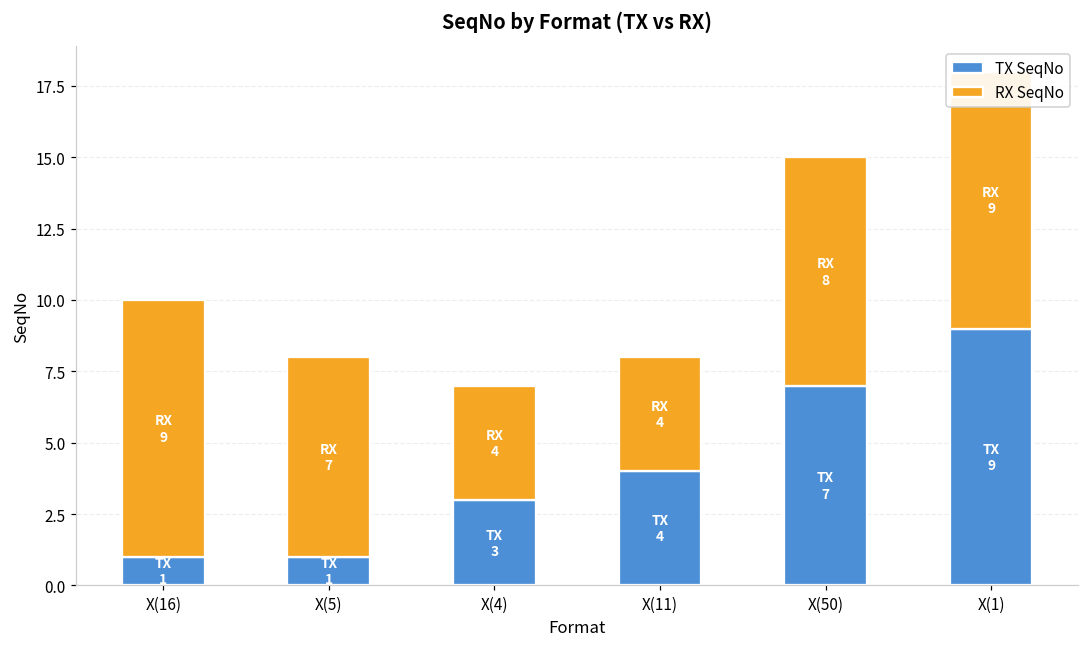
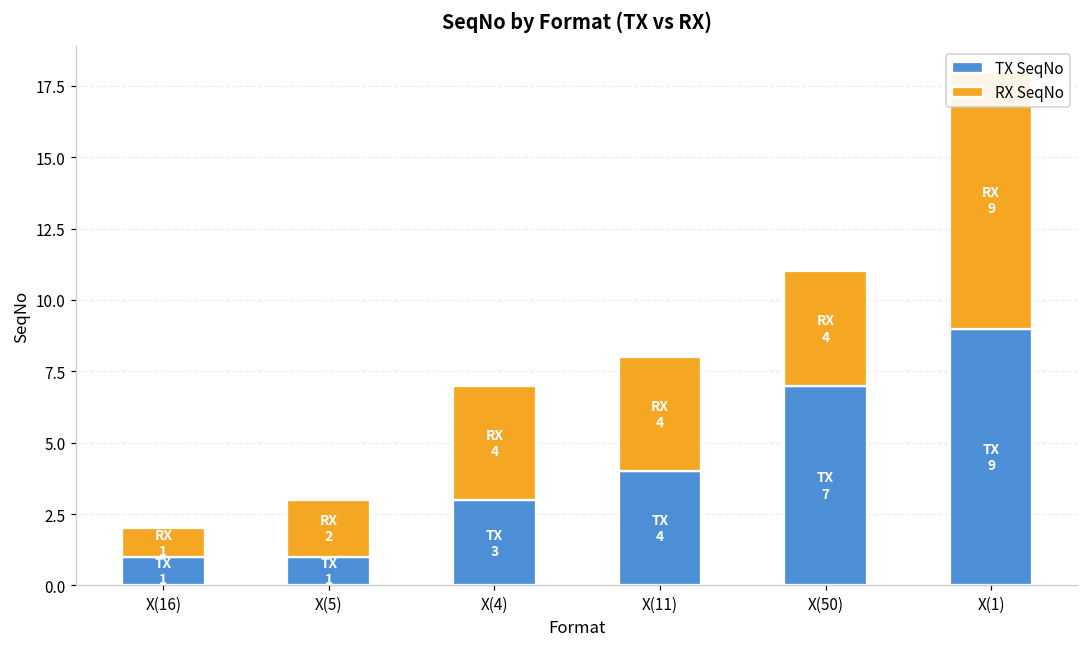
  {
    "TX SeqNo": {
      "X(16)": 1,
      "X(5)": 1,
      "X(4)": 3,
      "X(11)": 4,
      "X(50)": 7,
      "X(1)": 9
    },
    "RX SeqNo": {
-     "X(16)": 9,
-     "X(5)": 7,
+     "X(16)": 1,
+     "X(5)": 2,
      "X(4)": 4,
      "X(11)": 4,
-     "X(50)": 8
+     "X(50)": 4
    }
  }
